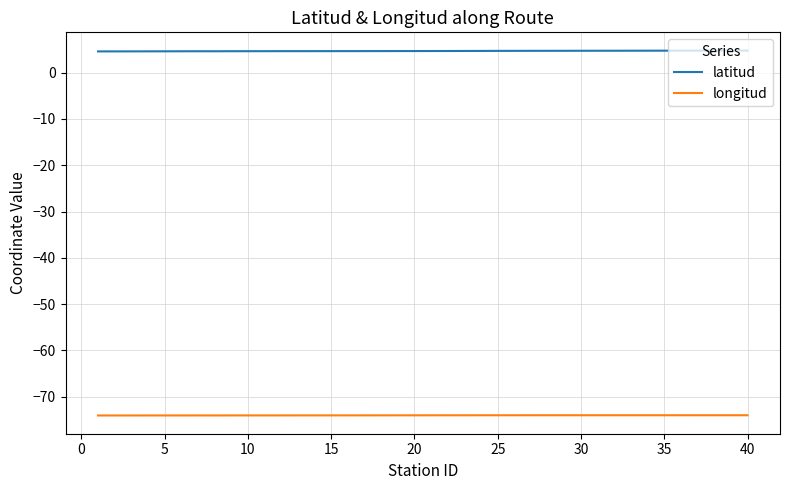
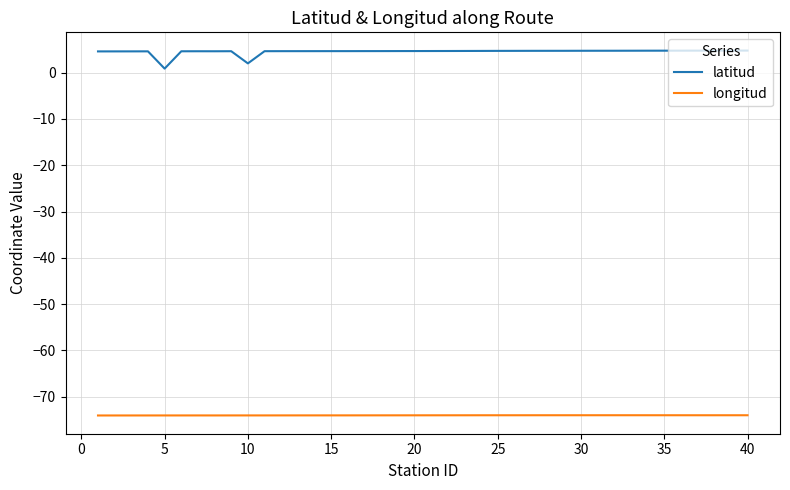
  {
    "latitud": {
-     "5": 5,
-     "10": 5,
+     "5": 1,
+     "10": 2,
      "15": 5,
      "20": 5,
      "25": 5,
      "30": 5,
      "35": 5
    },
    "longitud": {
      "5": -74,
      "10": -74,
      "15": -74,
      "20": -74,
      "25": -74,
      "30": -74,
      "35": -74,
      "40": -74
    }
  }
